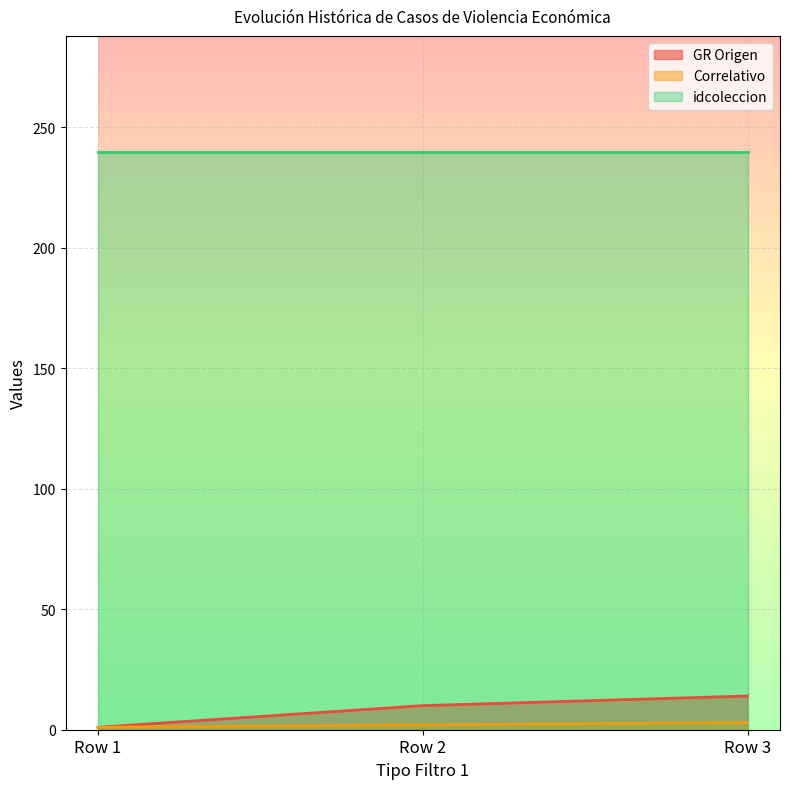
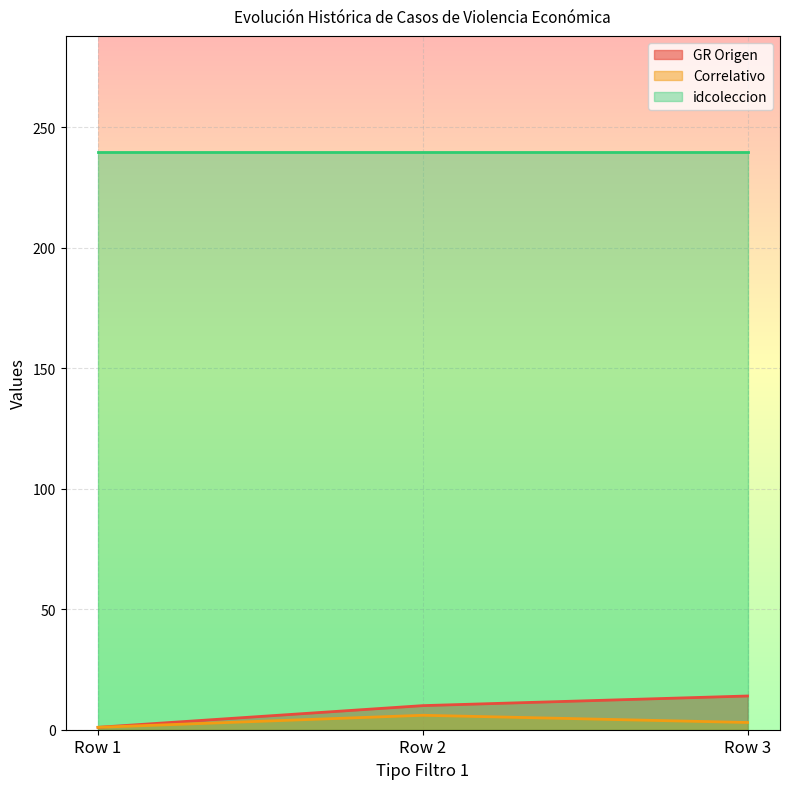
  {
    "GR Origen": {
      "Row 2": 10,
      "Row 3": 14
    },
    "Correlativo": {
-     "Row 2": 2,
+     "Row 2": 6,
      "Row 3": 3
    },
    "idcoleccion": {
      "Row 1": 240,
      "Row 2": 240,
      "Row 3": 240
    }
  }
